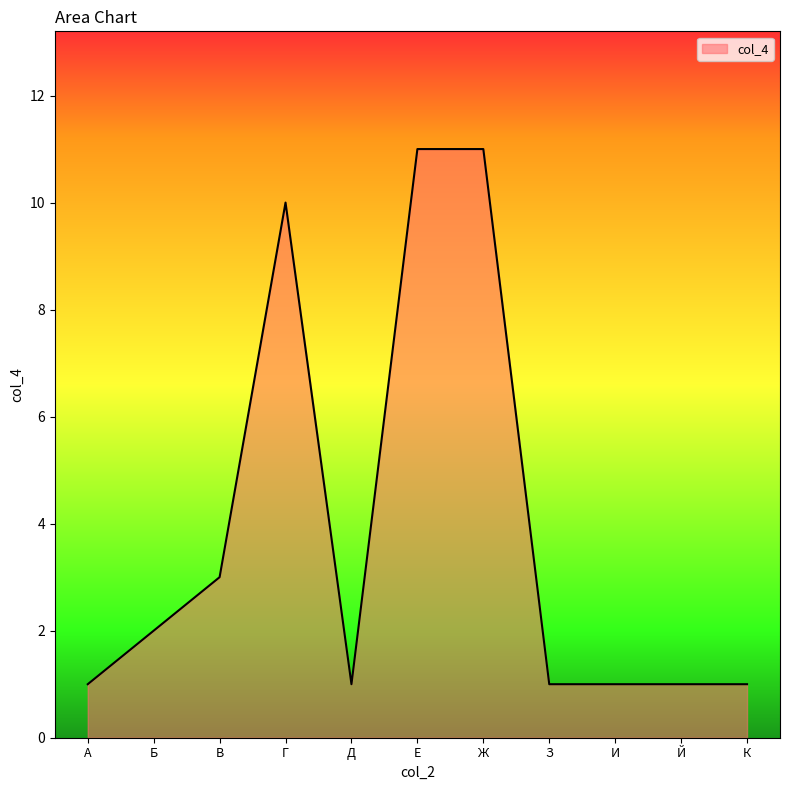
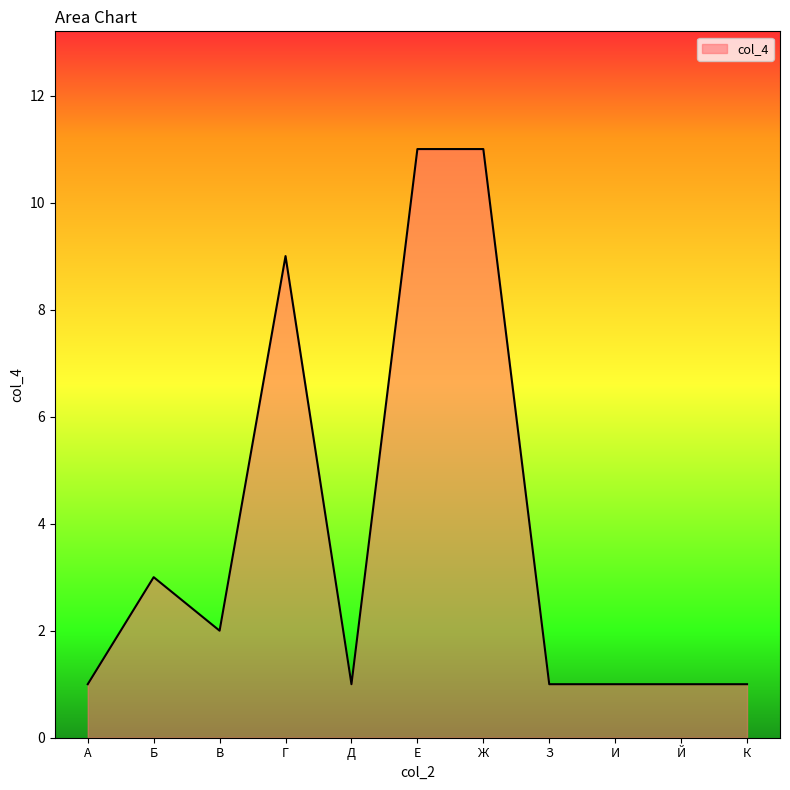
  {
    "А": 1,
-   "Б": 2,
-   "В": 3,
-   "Г": 10,
+   "Б": 3,
+   "В": 2,
+   "Г": 9,
    "Д": 1,
    "Е": 11,
    "Ж": 11,
    "З": 1,
    "И": 1,
    "Й": 1,
    "К": 1
  }
